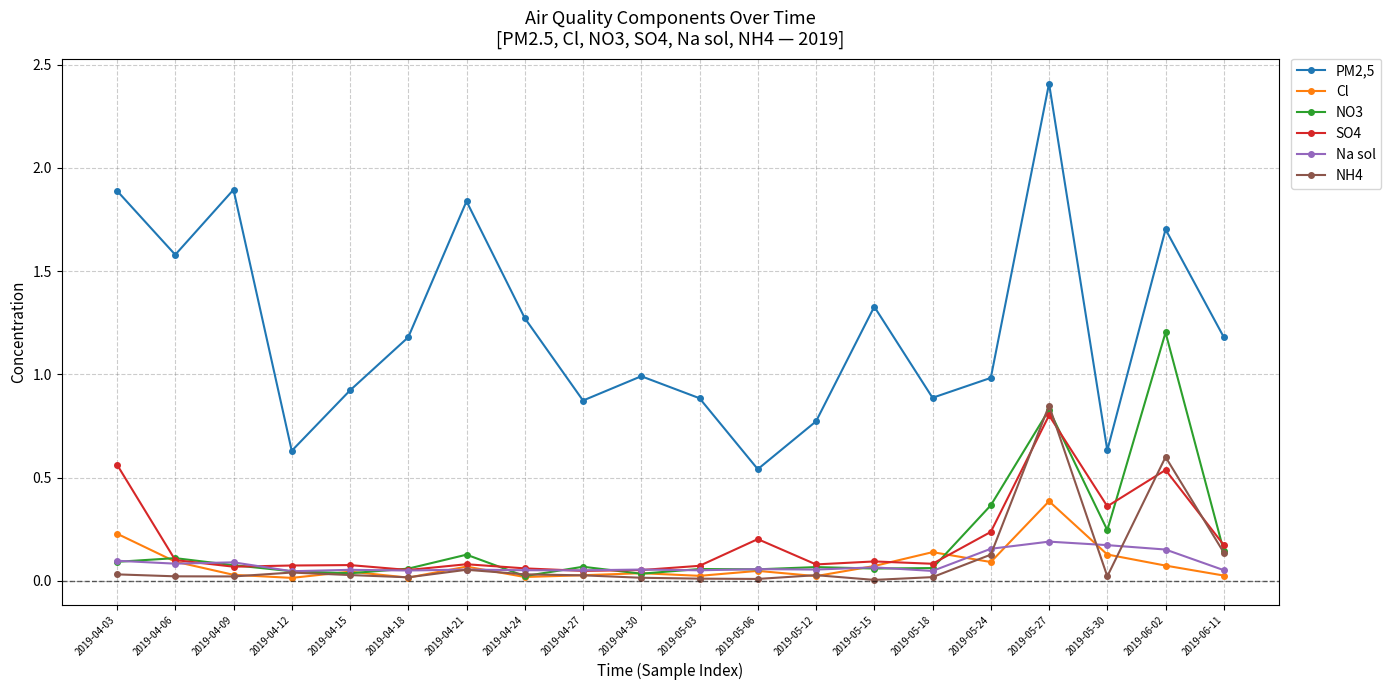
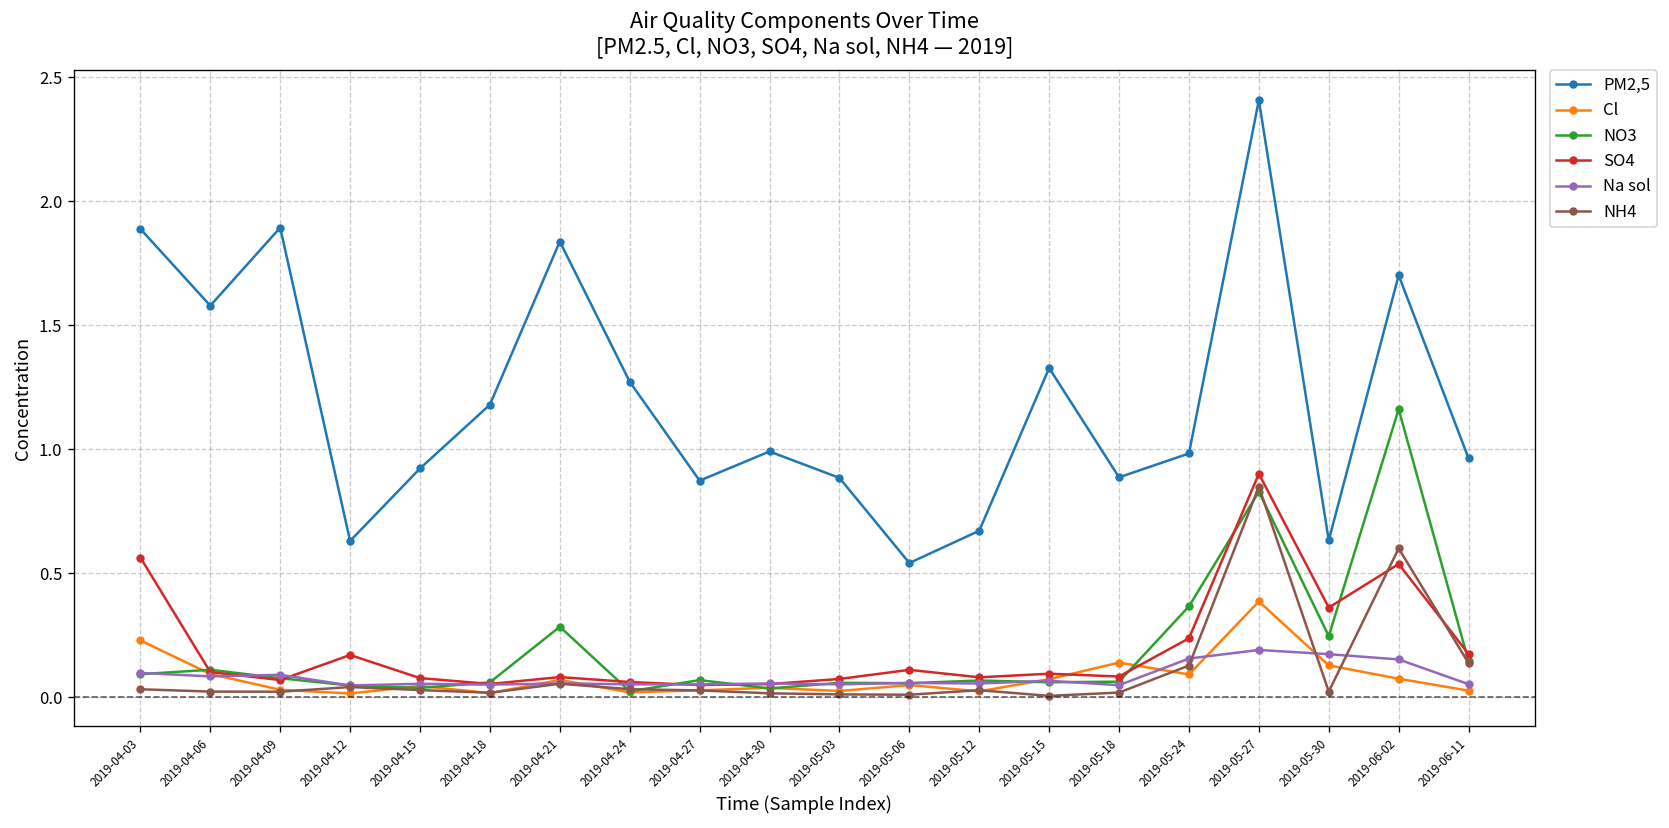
  {
    "PM2,5": {
      "2019-04-03": 1.89,
      "2019-04-06": 1.58,
      "2019-04-09": 1.89,
      "2019-04-12": 0.63,
      "2019-04-15": 0.92,
      "2019-04-18": 1.18,
      "2019-04-21": 1.84,
      "2019-04-24": 1.27,
      "2019-04-27": 0.87,
      "2019-04-30": 0.99,
      "2019-05-03": 0.88,
      "2019-05-06": 0.54,
-     "2019-05-12": 0.77,
+     "2019-05-12": 0.67,
      "2019-05-15": 1.33,
      "2019-05-18": 0.89,
      "2019-05-24": 0.98,
      "2019-05-27": 2.41,
      "2019-05-30": 0.63,
      "2019-06-02": 1.70,
-     "2019-06-11": 1.18
+     "2019-06-11": 0.96
    },
    "Cl": {
      "2019-04-03": 0.23,
      "2019-04-12": 0.01,
      "2019-05-03": 0.02,
      "2019-05-18": 0.14,
      "2019-05-24": 0.09,
      "2019-05-27": 0.39,
      "2019-05-30": 0.13,
      "2019-06-02": 0.07,
      "2019-06-11": 0.03
    },
    "NO3": {
-     "2019-04-21": 0.13,
+     "2019-04-21": 0.28,
      "2019-04-27": 0.07,
      "2019-05-18": 0.06,
      "2019-05-24": 0.37,
      "2019-05-27": 0.83,
      "2019-05-30": 0.25,
-     "2019-06-02": 1.20
+     "2019-06-02": 1.16
    },
    "SO4": {
      "2019-04-03": 0.56,
-     "2019-04-12": 0.07,
+     "2019-04-12": 0.17,
      "2019-04-15": 0.08,
      "2019-05-03": 0.07,
-     "2019-05-06": 0.20,
+     "2019-05-06": 0.11,
      "2019-05-12": 0.08,
      "2019-05-15": 0.09,
      "2019-05-18": 0.08,
      "2019-05-24": 0.24,
-     "2019-05-27": 0.80,
+     "2019-05-27": 0.90,
      "2019-05-30": 0.36,
      "2019-06-02": 0.54,
      "2019-06-11": 0.17
    },
    "Na sol": {
      "2019-04-09": 0.09,
      "2019-05-18": 0.05,
      "2019-05-24": 0.16,
      "2019-05-27": 0.19,
      "2019-05-30": 0.17,
      "2019-06-02": 0.15,
      "2019-06-11": 0.05
    },
    "NH4": {
      "2019-04-03": 0.03,
      "2019-04-06": 0.02,
      "2019-04-30": 0.02,
      "2019-05-03": 0.01,
      "2019-05-06": 0.01,
      "2019-05-15": 0.01,
      "2019-05-18": 0.02,
      "2019-05-24": 0.13,
      "2019-05-27": 0.85,
      "2019-05-30": 0.02,
      "2019-06-02": 0.60
    }
  }
